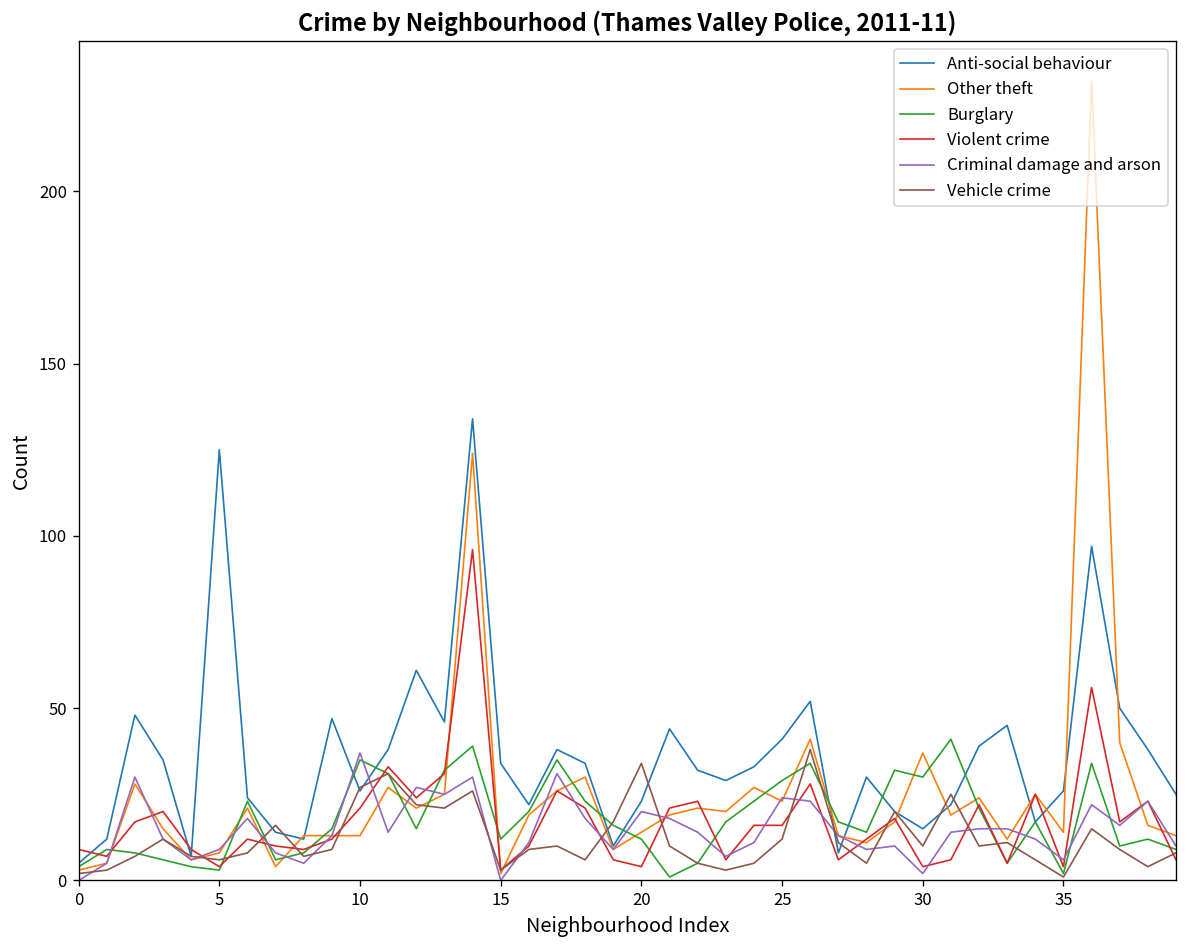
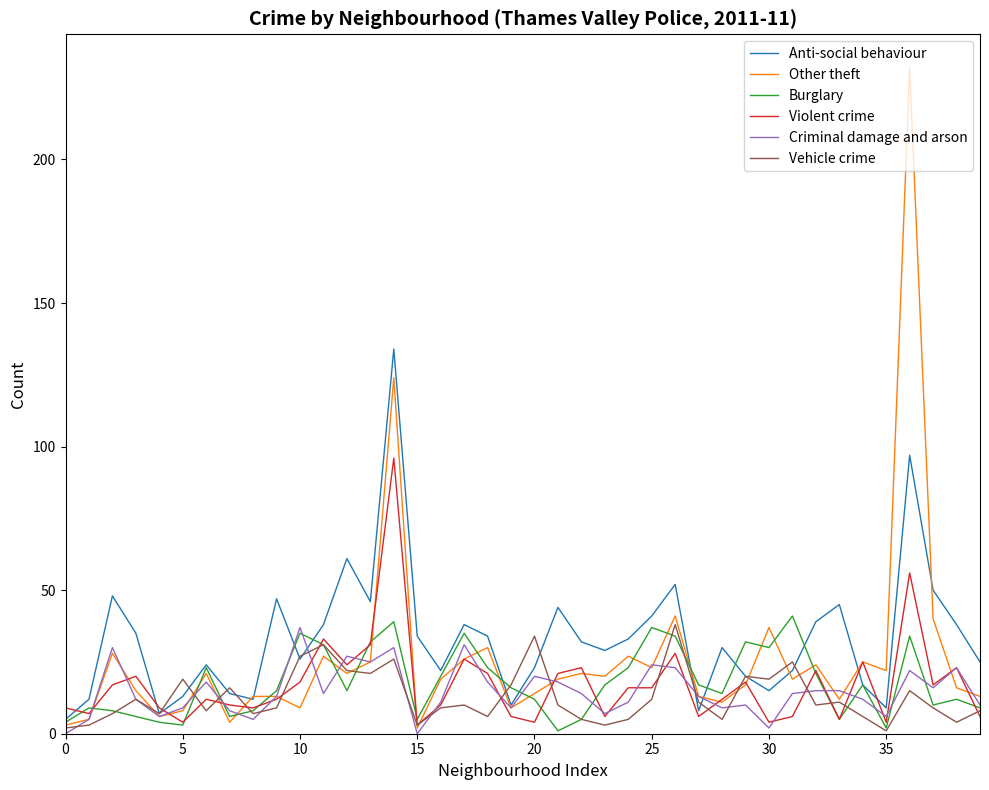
  {
    "Anti-social behaviour": {
      "0": 5,
-     "5": 125,
+     "5": 13,
      "10": 26,
      "15": 34,
      "20": 23,
      "25": 41,
      "30": 15,
-     "35": 26
+     "35": 9
    },
    "Other theft": {
      "0": 3,
      "5": 8,
-     "10": 13,
+     "10": 9,
      "15": 2,
      "20": 14,
      "25": 23,
      "30": 37,
-     "35": 14
+     "35": 22
    },
    "Burglary": {
      "0": 4,
      "5": 3,
      "10": 35,
-     "15": 12,
+     "15": 5,
      "20": 12,
-     "25": 29,
+     "25": 37,
      "30": 30,
      "35": 2
    },
    "Violent crime": {
      "0": 9,
      "5": 4,
-     "10": 21,
+     "10": 18,
      "20": 4,
      "25": 16,
      "30": 4,
      "35": 4
    },
    "Criminal damage and arson": {
      "0": 0,
      "5": 9,
      "10": 37,
      "15": 0,
      "20": 20,
      "25": 24,
      "30": 2,
      "35": 6
    },
    "Vehicle crime": {
      "0": 2,
-     "5": 6,
+     "5": 19,
      "10": 27,
      "20": 34,
      "25": 12,
-     "30": 10,
+     "30": 19,
      "35": 1
    }
  }
